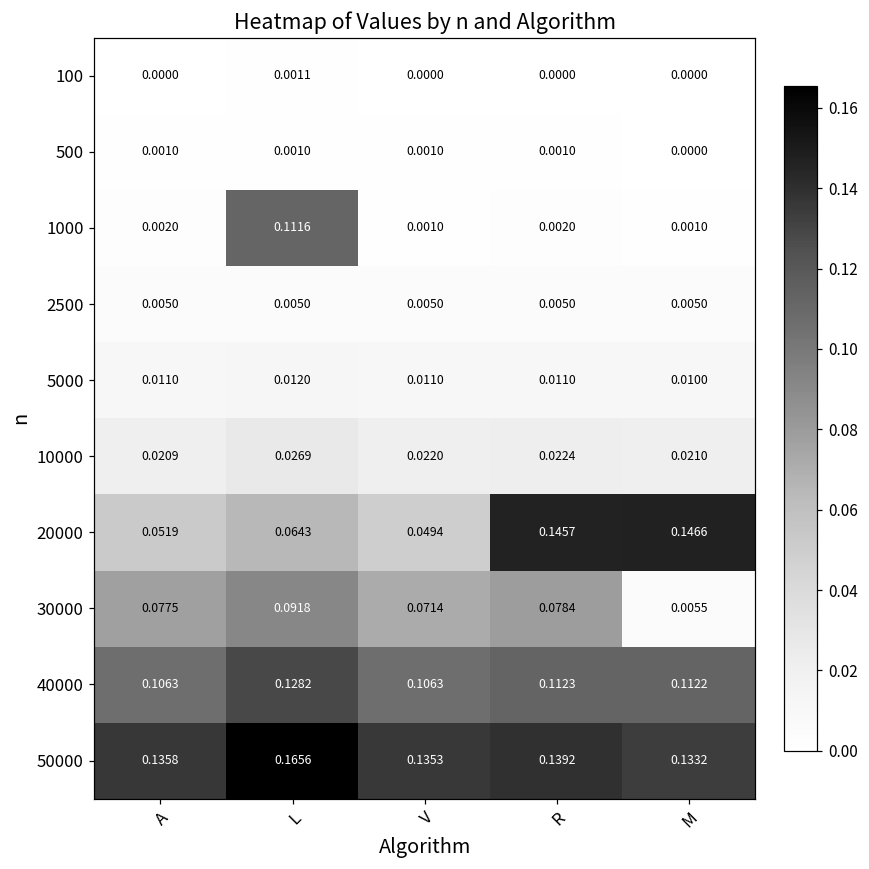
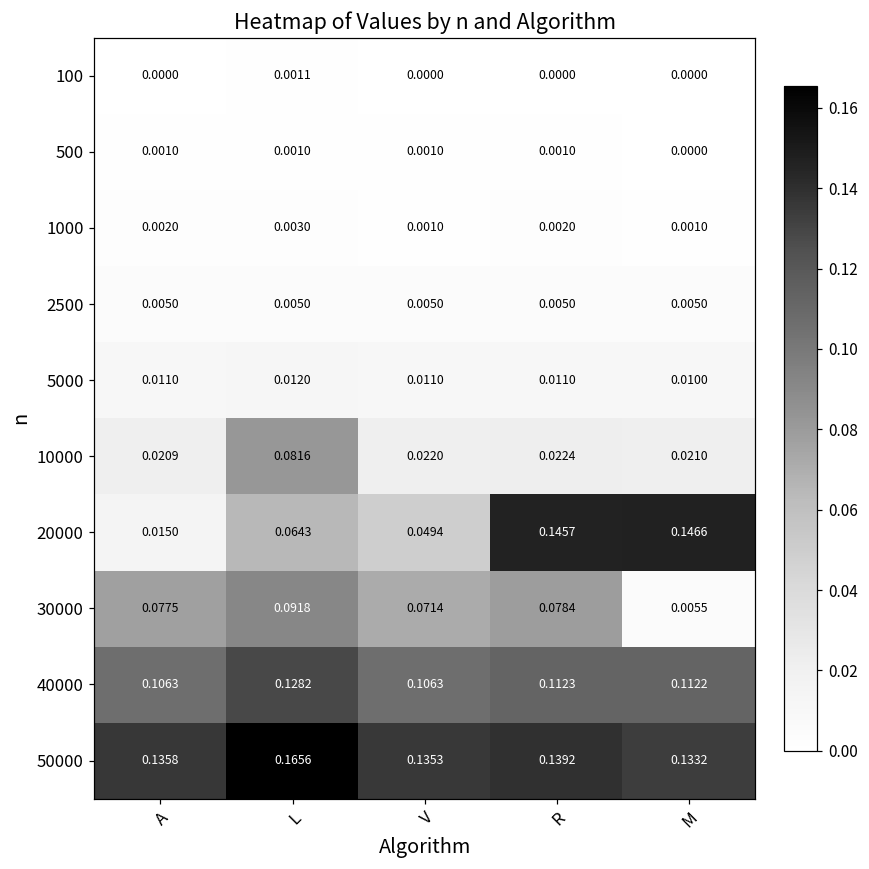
  {
    "100": {
      "A": 0.0000,
      "L": 0.0011,
      "V": 0.0000,
      "R": 0.0000,
      "M": 0.0000
    },
    "500": {
      "A": 0.0010,
      "L": 0.0010,
      "V": 0.0010,
      "R": 0.0010,
      "M": 0.0000
    },
    "1000": {
      "A": 0.0020,
-     "L": 0.1116,
+     "L": 0.0030,
      "V": 0.0010,
      "R": 0.0020,
      "M": 0.0010
    },
    "2500": {
      "A": 0.0050,
      "L": 0.0050,
      "V": 0.0050,
      "R": 0.0050,
      "M": 0.0050
    },
    "5000": {
      "A": 0.0110,
      "L": 0.0120,
      "V": 0.0110,
      "R": 0.0110,
      "M": 0.0100
    },
    "10000": {
      "A": 0.0209,
-     "L": 0.0269,
+     "L": 0.0816,
      "V": 0.0220,
      "R": 0.0224,
      "M": 0.0210
    },
    "20000": {
-     "A": 0.0519,
+     "A": 0.0150,
      "L": 0.0643,
      "V": 0.0494,
      "R": 0.1457,
      "M": 0.1466
    },
    "30000": {
      "A": 0.0775,
      "L": 0.0918,
      "V": 0.0714,
      "R": 0.0784,
      "M": 0.0055
    },
    "40000": {
      "A": 0.1063,
      "L": 0.1282,
      "V": 0.1063,
      "R": 0.1123,
      "M": 0.1122
    },
    "50000": {
      "A": 0.1358,
      "L": 0.1656,
      "V": 0.1353,
      "R": 0.1392,
      "M": 0.1332
    }
  }
